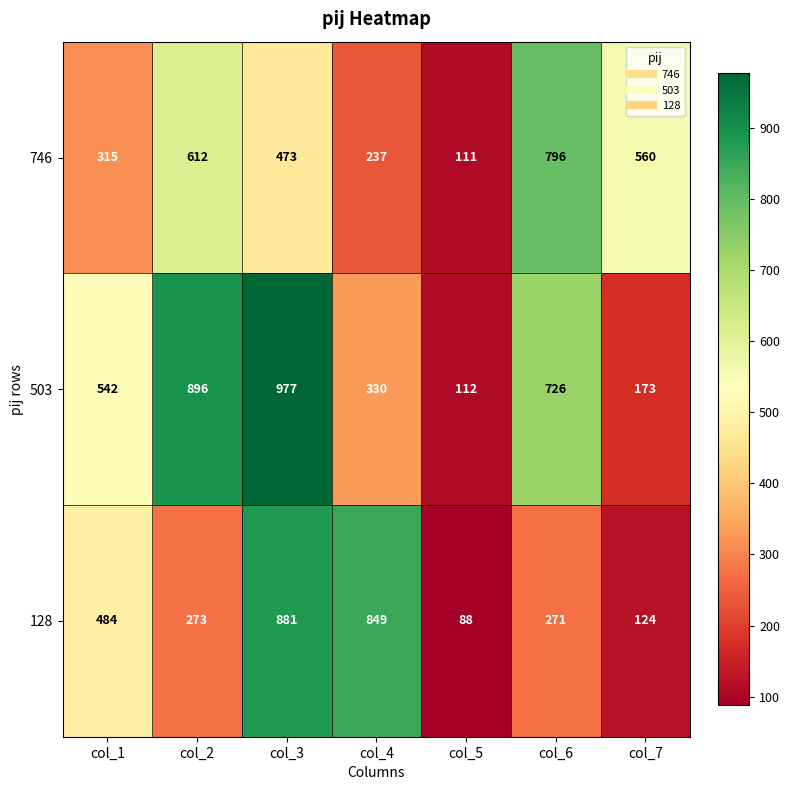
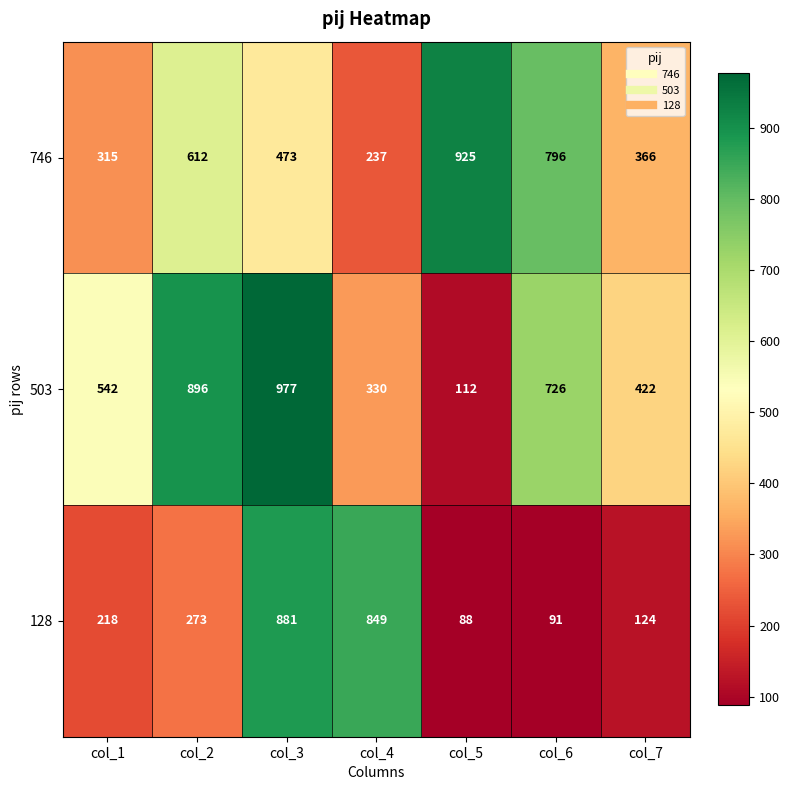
  {
    "746": {
      "col_1": 315,
      "col_2": 612,
      "col_3": 473,
      "col_4": 237,
-     "col_5": 111,
+     "col_5": 925,
      "col_6": 796,
-     "col_7": 560
+     "col_7": 366
    },
    "503": {
      "col_1": 542,
      "col_2": 896,
      "col_3": 977,
      "col_4": 330,
      "col_5": 112,
      "col_6": 726,
-     "col_7": 173
+     "col_7": 422
    },
    "128": {
-     "col_1": 484,
+     "col_1": 218,
      "col_2": 273,
      "col_3": 881,
      "col_4": 849,
      "col_5": 88,
-     "col_6": 271,
+     "col_6": 91,
      "col_7": 124
    }
  }
